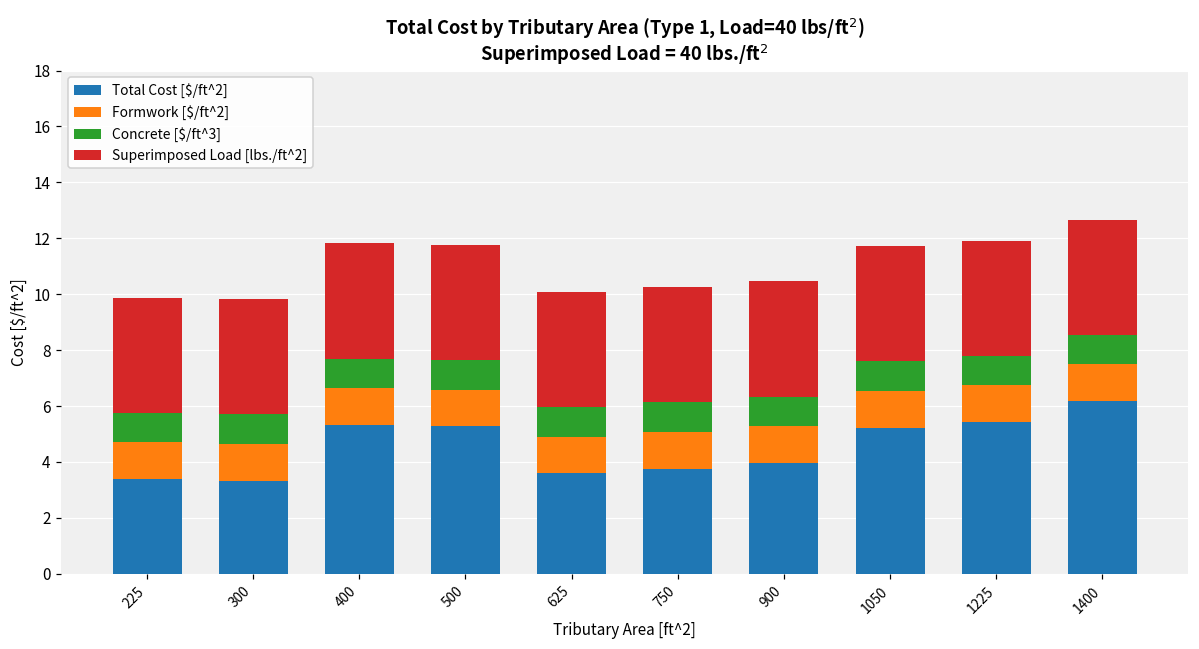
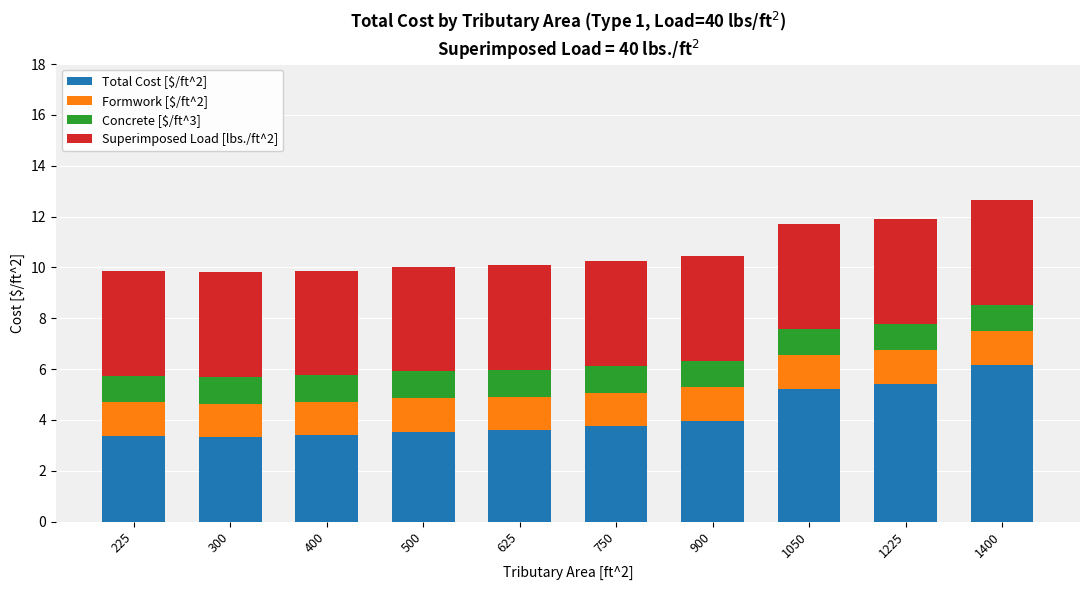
  {
    "Total Cost [$/ft^2]": {
      "225": 3.4,
      "300": 3.3,
-     "400": 5.3,
-     "500": 5.3,
+     "400": 3.4,
+     "500": 3.5,
      "625": 3.6,
      "750": 3.8,
      "900": 4.0,
      "1050": 5.2,
      "1225": 5.4,
      "1400": 6.2
    },
    "Formwork [$/ft^2]": {
      "225": 1.3,
      "300": 1.3,
      "400": 1.3,
      "500": 1.3,
      "625": 1.3,
      "750": 1.3,
      "900": 1.3,
      "1050": 1.3,
      "1225": 1.3,
      "1400": 1.3
    },
    "Concrete [$/ft^3]": {
      "225": 1.1,
      "300": 1.1,
      "400": 1.1,
      "500": 1.1,
      "625": 1.1,
      "750": 1.1,
      "900": 1.1,
      "1050": 1.1,
      "1225": 1.1,
      "1400": 1.1
    }
  }
